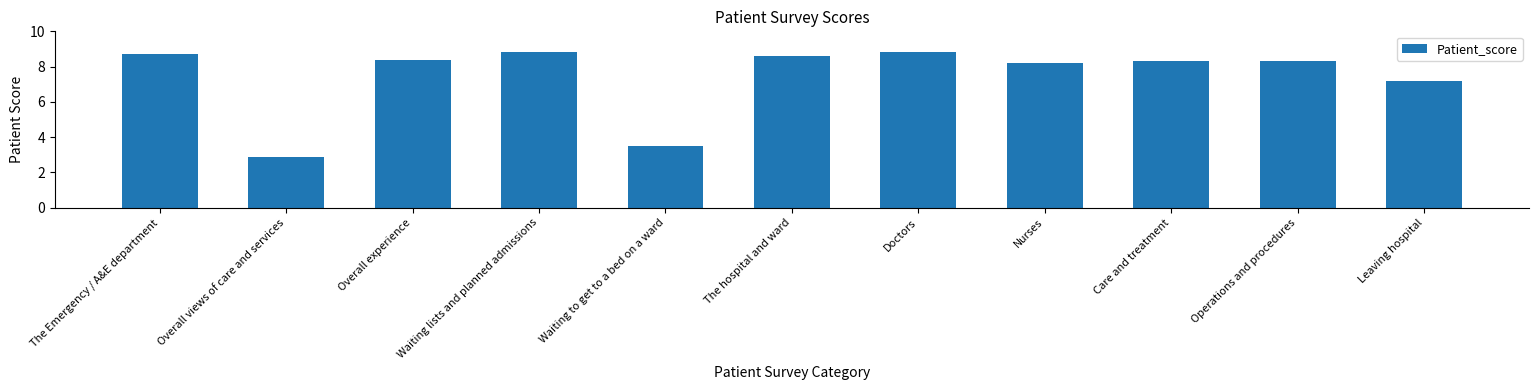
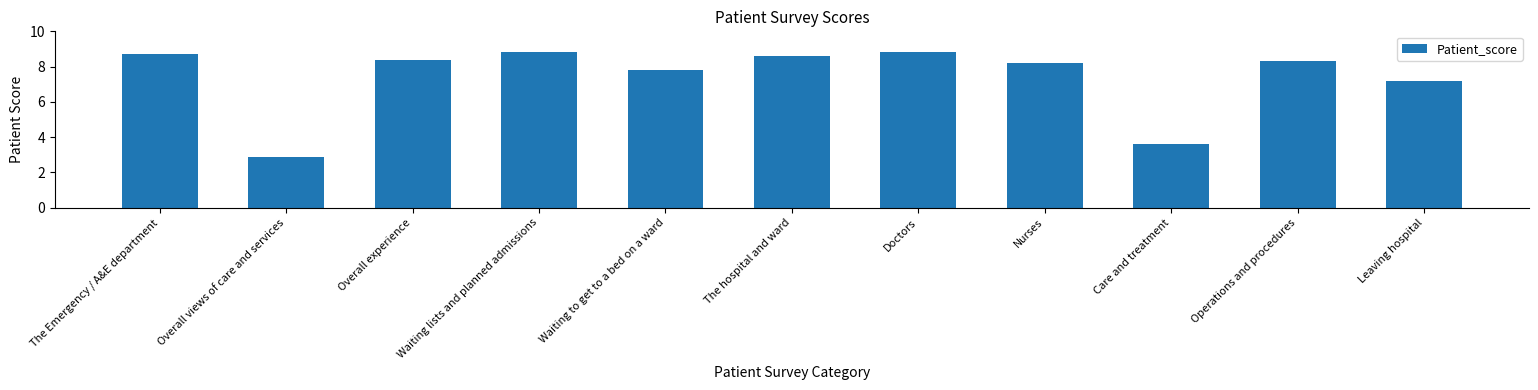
  {
    "The Emergency / A&E department": 8.7,
    "Overall views of care and services": 2.9,
    "Overall experience": 8.4,
    "Waiting lists and planned admissions": 8.8,
-   "Waiting to get to a bed on a ward": 3.5,
+   "Waiting to get to a bed on a ward": 7.8,
    "The hospital and ward": 8.6,
    "Doctors": 8.8,
    "Nurses": 8.2,
-   "Care and treatment": 8.3,
+   "Care and treatment": 3.6,
    "Operations and procedures": 8.3,
    "Leaving hospital": 7.2
  }
